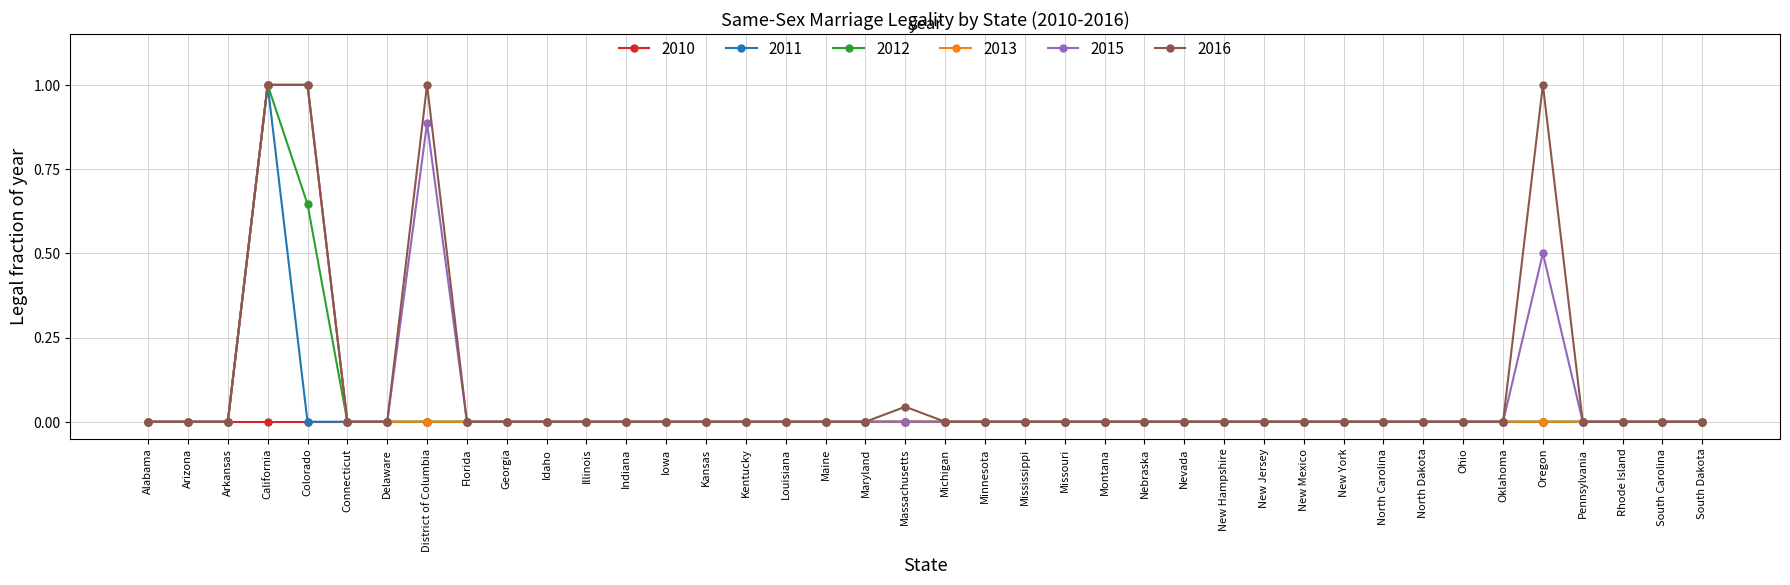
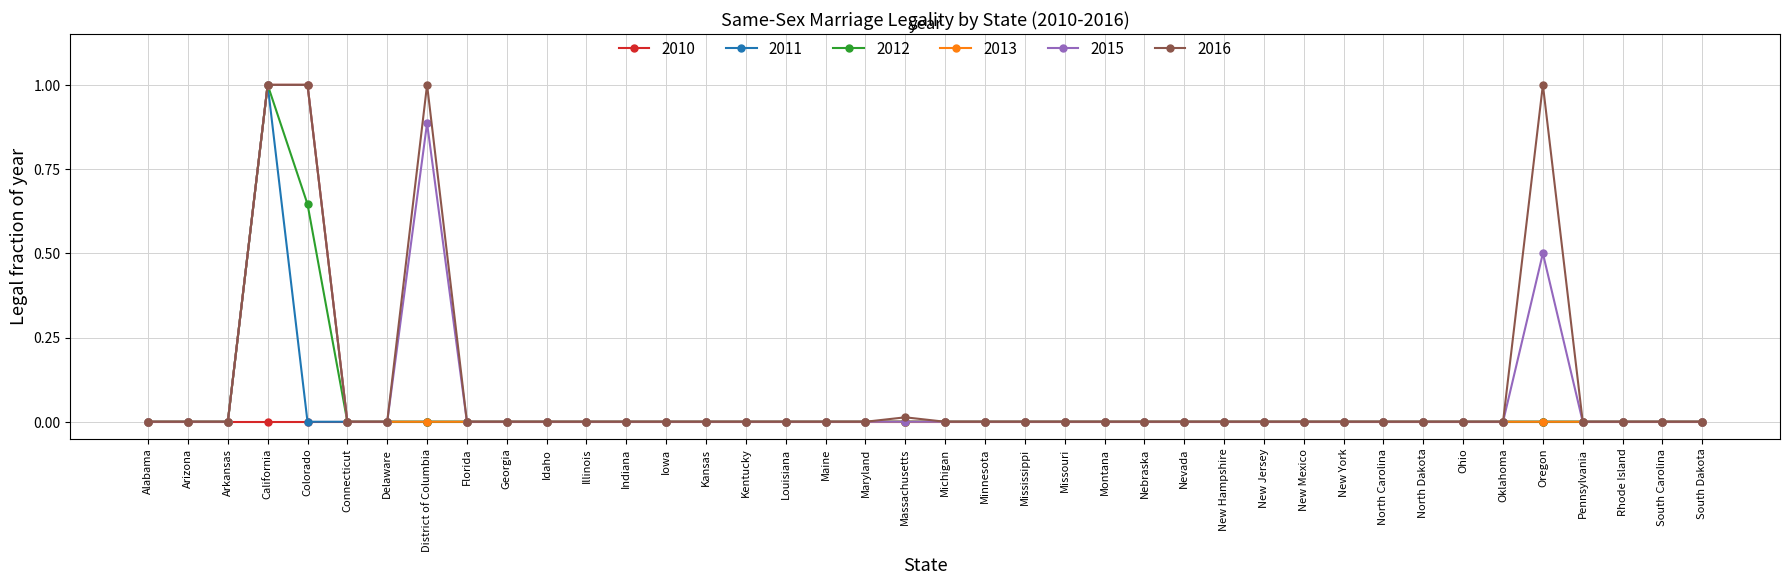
  {
    "2010": {
      "California": 0.00
    },
    "2012": {
      "Colorado": 0.65
    },
    "2015": {
      "District of Columbia": 0.89,
      "Oregon": 0.50
    },
    "2016": {
      "District of Columbia": 1.00,
-     "Massachusetts": 0.04,
+     "Massachusetts": 0.01,
      "Oregon": 1.00
    }
  }
